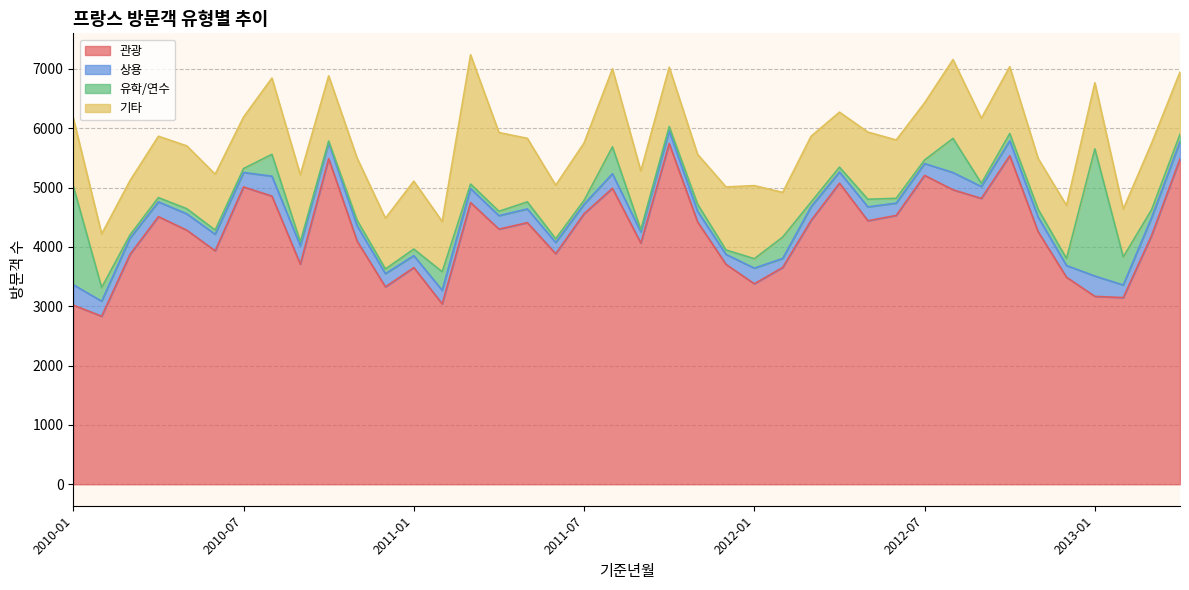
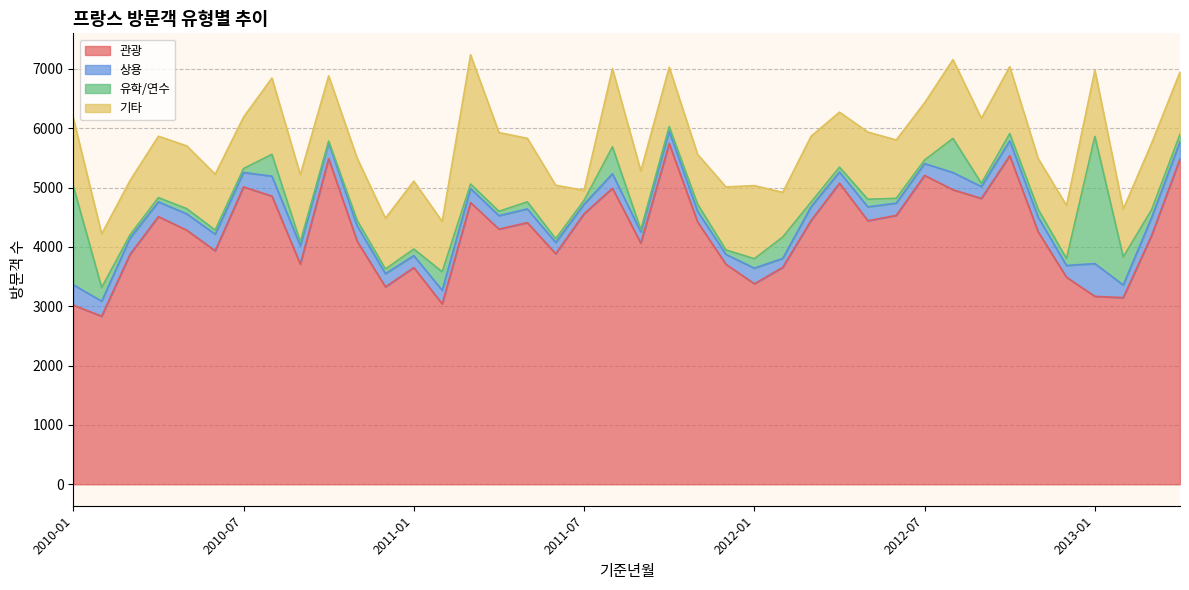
  {
    "관광": {
      "2010-01": 3000,
      "2010-07": 5000,
      "2011-01": 3700,
      "2011-07": 4600,
      "2012-01": 3400,
      "2012-07": 5200,
      "2013-01": 3200
    },
    "상용": {
      "2010-01": 300,
      "2010-07": 200,
      "2011-01": 200,
      "2011-07": 200,
      "2012-01": 300,
      "2012-07": 200,
-     "2013-01": 300
+     "2013-01": 600
    },
    "유학/연수": {
      "2010-01": 1700,
      "2010-07": 100,
      "2011-01": 100,
      "2011-07": 100,
      "2012-01": 200,
      "2012-07": 100,
      "2013-01": 2100
    },
    "기타": {
      "2010-01": 1100,
      "2010-07": 900,
      "2011-01": 1100,
-     "2011-07": 1000,
+     "2011-07": 200,
      "2012-01": 1200,
      "2012-07": 1000,
      "2013-01": 1100
    }
  }
